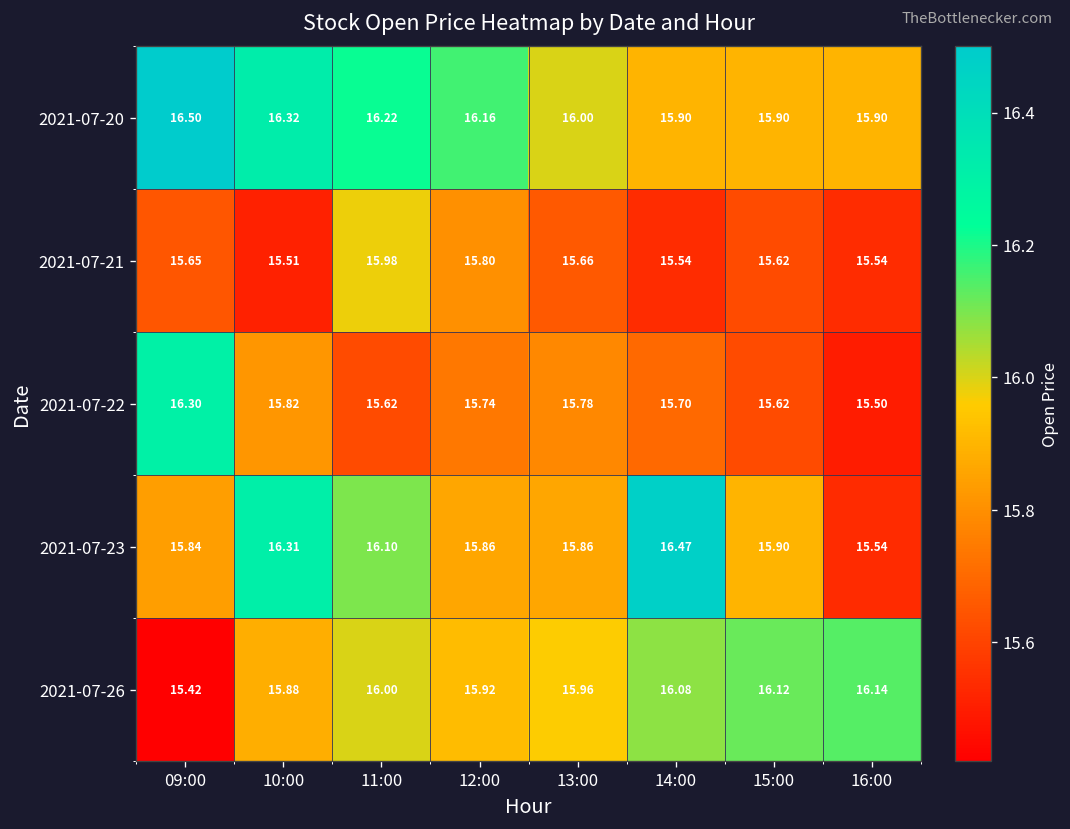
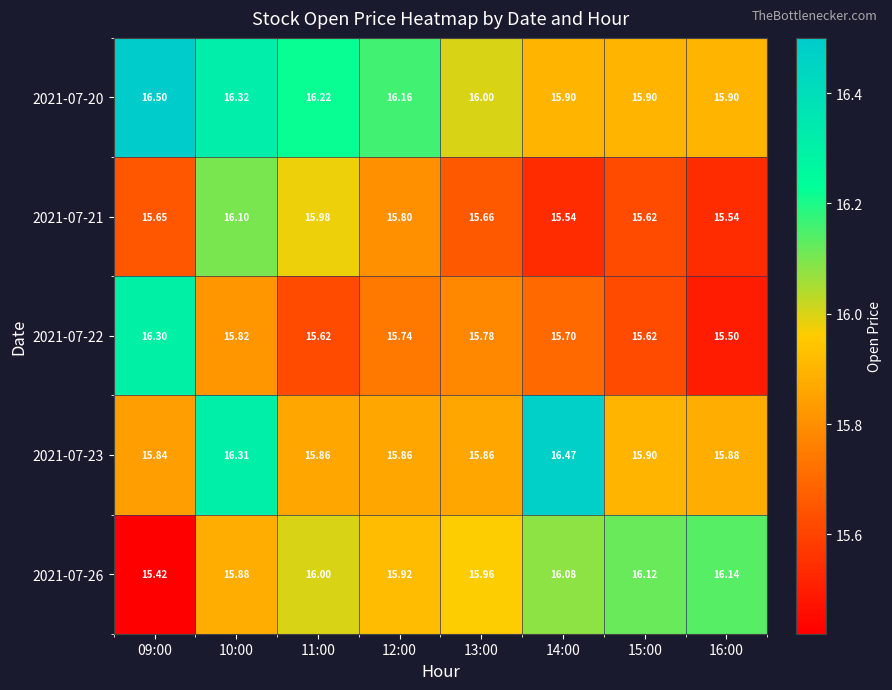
  {
    "2021-07-20": {
      "09:00": 16.50,
      "10:00": 16.32,
      "11:00": 16.22,
      "12:00": 16.16,
      "13:00": 16.00,
      "14:00": 15.90,
      "15:00": 15.90,
      "16:00": 15.90
    },
    "2021-07-21": {
      "09:00": 15.65,
-     "10:00": 15.51,
+     "10:00": 16.10,
      "11:00": 15.98,
      "12:00": 15.80,
      "13:00": 15.66,
      "14:00": 15.54,
      "15:00": 15.62,
      "16:00": 15.54
    },
    "2021-07-22": {
      "09:00": 16.30,
      "10:00": 15.82,
      "11:00": 15.62,
      "12:00": 15.74,
      "13:00": 15.78,
      "14:00": 15.70,
      "15:00": 15.62,
      "16:00": 15.50
    },
    "2021-07-23": {
      "09:00": 15.84,
      "10:00": 16.31,
-     "11:00": 16.10,
+     "11:00": 15.86,
      "12:00": 15.86,
      "13:00": 15.86,
      "14:00": 16.47,
      "15:00": 15.90,
-     "16:00": 15.54
+     "16:00": 15.88
    },
    "2021-07-26": {
      "09:00": 15.42,
      "10:00": 15.88,
      "11:00": 16.00,
      "12:00": 15.92,
      "13:00": 15.96,
      "14:00": 16.08,
      "15:00": 16.12,
      "16:00": 16.14
    }
  }
